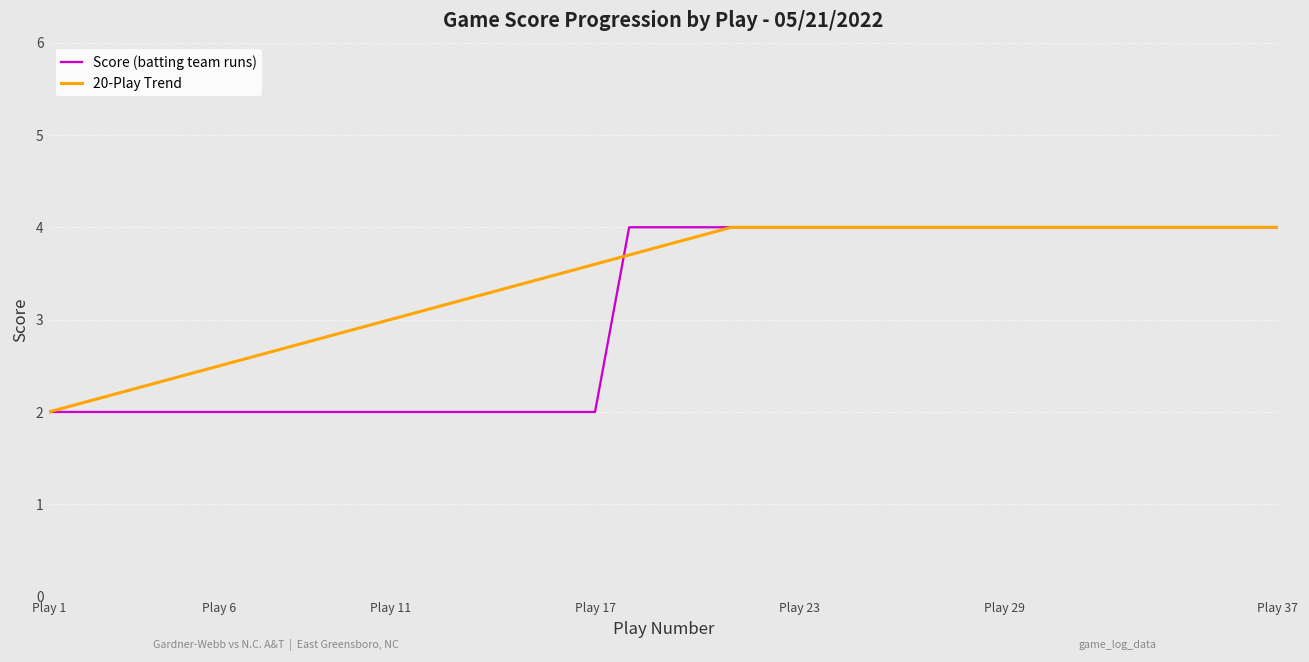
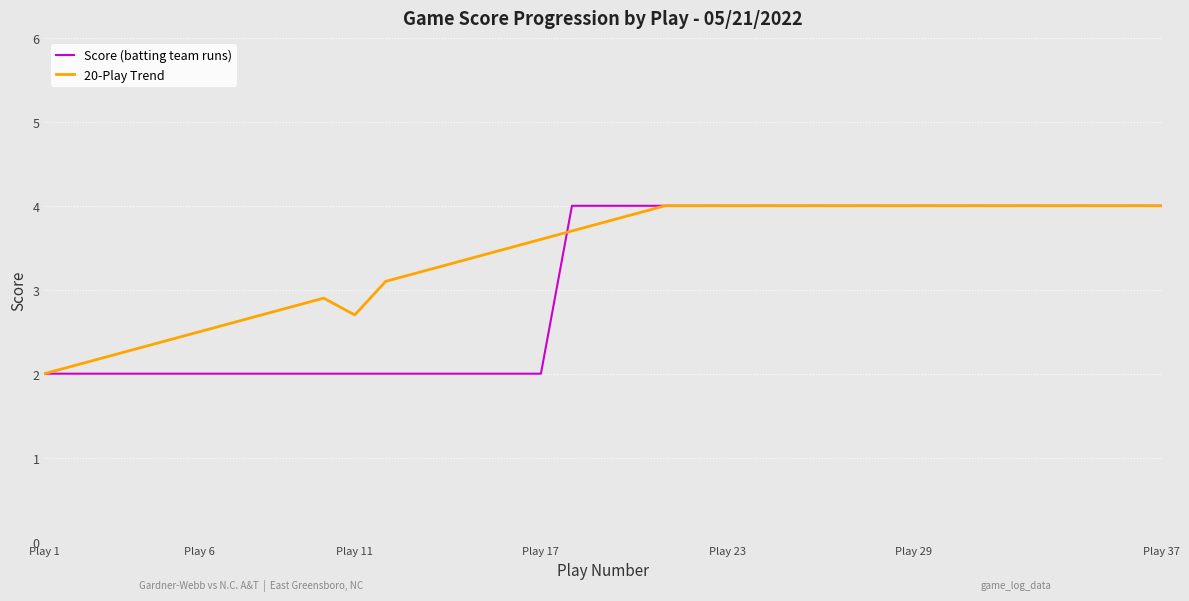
  {
    "Score (batting team runs)": {
      "Play 6": 2.0,
      "Play 11": 2.0,
      "Play 17": 2.0
    },
    "20-Play Trend": {
      "Play 6": 2.5,
-     "Play 11": 3.0,
+     "Play 11": 2.7,
      "Play 17": 3.6
    }
  }
